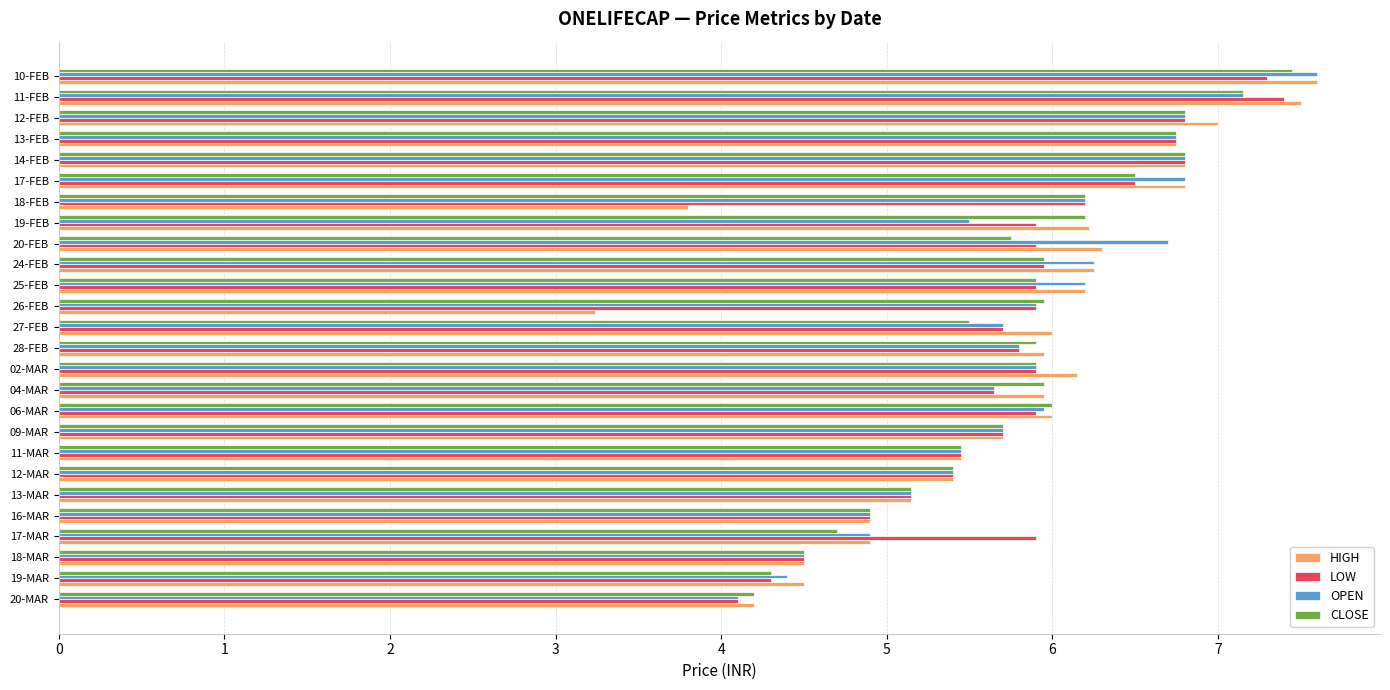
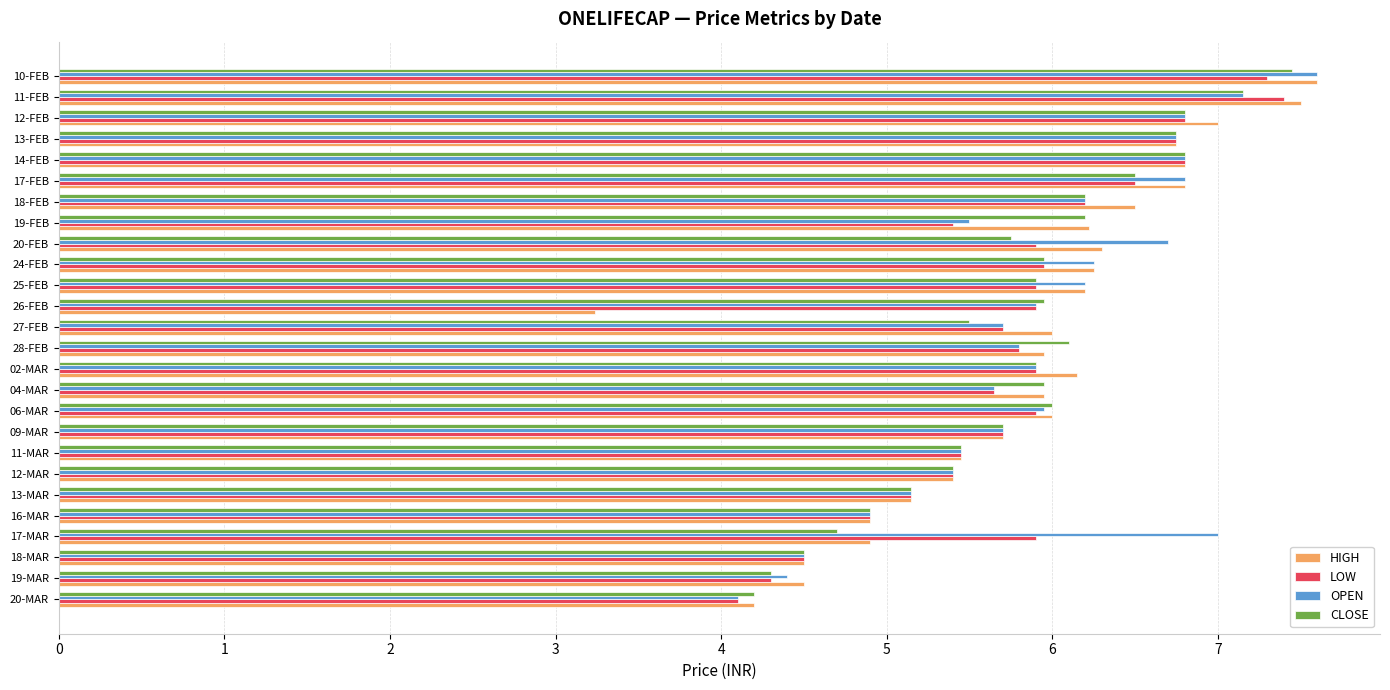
  {
    "HIGH": {
      "10-FEB": 7.6,
      "11-FEB": 7.5,
      "12-FEB": 7.0,
      "13-FEB": 6.75,
      "14-FEB": 6.8,
      "17-FEB": 6.8,
-     "18-FEB": 3.8,
+     "18-FEB": 6.5,
      "19-FEB": 6.22,
      "20-FEB": 6.3,
      "24-FEB": 6.25,
      "25-FEB": 6.2,
      "26-FEB": 3.24,
      "27-FEB": 6.0,
      "28-FEB": 5.95,
      "02-MAR": 6.15,
      "04-MAR": 5.95,
      "06-MAR": 6.0,
      "09-MAR": 5.7,
      "11-MAR": 5.45,
      "12-MAR": 5.4,
      "13-MAR": 5.15,
      "16-MAR": 4.9,
      "17-MAR": 4.9,
      "18-MAR": 4.5,
      "19-MAR": 4.5,
      "20-MAR": 4.2
    },
    "LOW": {
      "10-FEB": 7.3,
      "11-FEB": 7.4,
      "12-FEB": 6.8,
      "13-FEB": 6.75,
      "14-FEB": 6.8,
      "17-FEB": 6.5,
      "18-FEB": 6.2,
-     "19-FEB": 5.9,
+     "19-FEB": 5.4,
      "20-FEB": 5.9,
      "24-FEB": 5.95,
      "25-FEB": 5.9,
      "26-FEB": 5.9,
      "27-FEB": 5.7,
      "28-FEB": 5.8,
      "02-MAR": 5.9,
      "04-MAR": 5.65,
      "06-MAR": 5.9,
      "09-MAR": 5.7,
      "11-MAR": 5.45,
      "12-MAR": 5.4,
      "13-MAR": 5.15,
      "16-MAR": 4.9,
      "17-MAR": 5.9,
      "18-MAR": 4.5,
      "19-MAR": 4.3,
      "20-MAR": 4.1
    },
    "OPEN": {
      "10-FEB": 7.6,
      "11-FEB": 7.15,
      "12-FEB": 6.8,
      "13-FEB": 6.75,
      "14-FEB": 6.8,
      "17-FEB": 6.8,
      "18-FEB": 6.2,
      "19-FEB": 5.5,
      "20-FEB": 6.7,
      "24-FEB": 6.25,
      "25-FEB": 6.2,
      "26-FEB": 5.9,
      "27-FEB": 5.7,
      "28-FEB": 5.8,
      "02-MAR": 5.9,
      "04-MAR": 5.65,
      "06-MAR": 5.95,
      "09-MAR": 5.7,
      "11-MAR": 5.45,
      "12-MAR": 5.4,
      "13-MAR": 5.15,
      "16-MAR": 4.9,
-     "17-MAR": 4.9,
+     "17-MAR": 7.0,
      "18-MAR": 4.5,
      "19-MAR": 4.4,
      "20-MAR": 4.1
    },
    "CLOSE": {
      "10-FEB": 7.45,
      "11-FEB": 7.15,
      "12-FEB": 6.8,
      "13-FEB": 6.75,
      "14-FEB": 6.8,
      "17-FEB": 6.5,
      "18-FEB": 6.2,
      "19-FEB": 6.2,
      "20-FEB": 5.75,
      "24-FEB": 5.95,
      "25-FEB": 5.9,
      "26-FEB": 5.95,
      "27-FEB": 5.5,
-     "28-FEB": 5.9,
+     "28-FEB": 6.1,
      "02-MAR": 5.9,
      "04-MAR": 5.95,
      "06-MAR": 6.0,
      "09-MAR": 5.7,
      "11-MAR": 5.45,
      "12-MAR": 5.4,
      "13-MAR": 5.15,
      "16-MAR": 4.9,
      "17-MAR": 4.7,
      "18-MAR": 4.5,
      "19-MAR": 4.3,
      "20-MAR": 4.2
    }
  }
